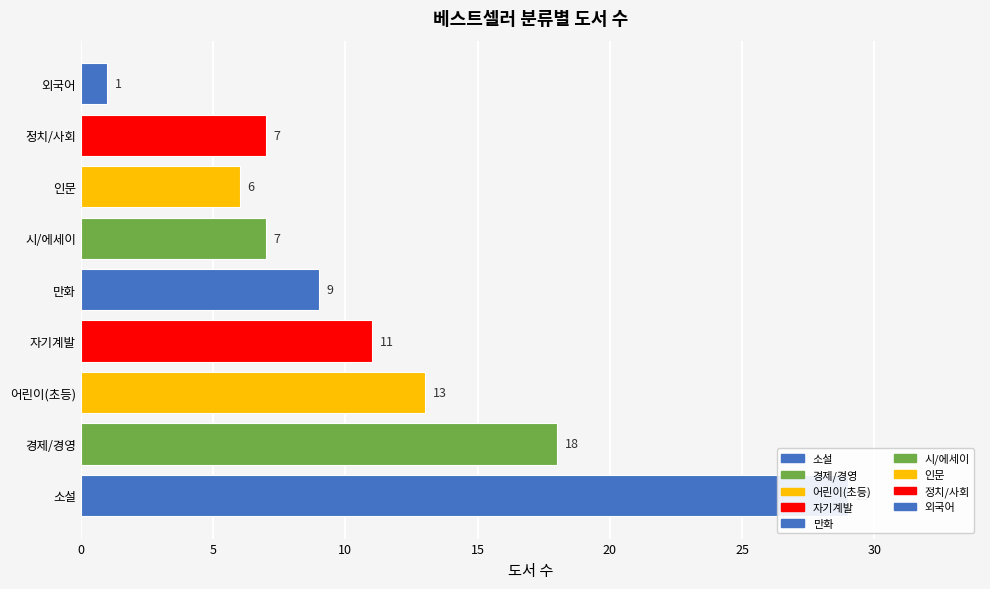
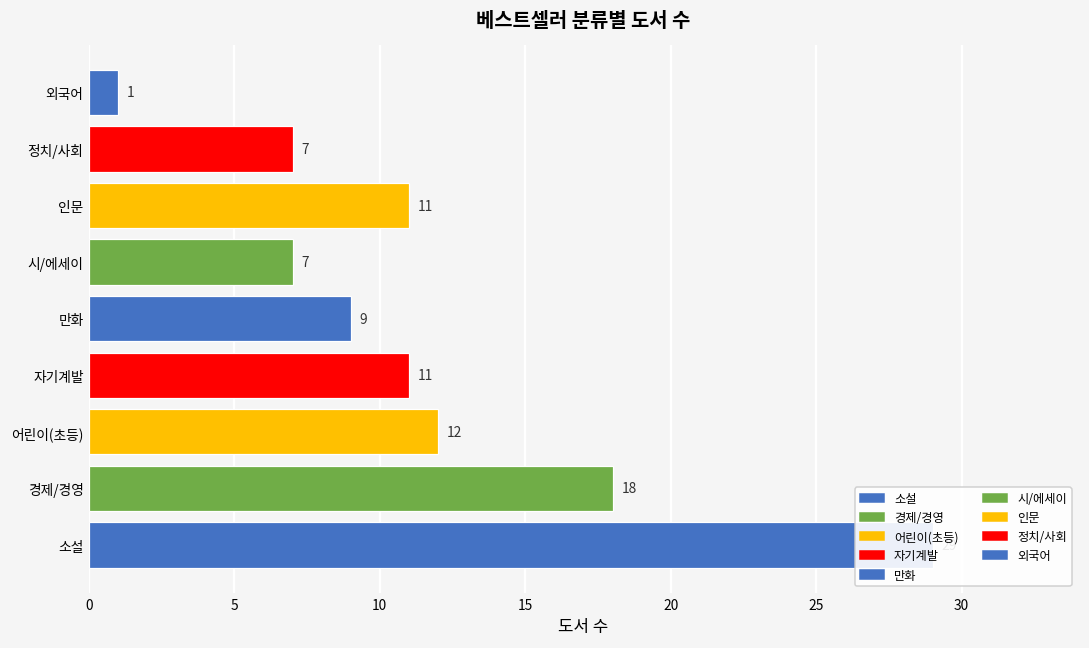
  {
    "외국어": 1,
    "정치/사회": 7,
-   "인문": 6,
+   "인문": 11,
    "시/에세이": 7,
    "만화": 9,
    "자기계발": 11,
-   "어린이(초등)": 13,
+   "어린이(초등)": 12,
    "경제/경영": 18
  }
